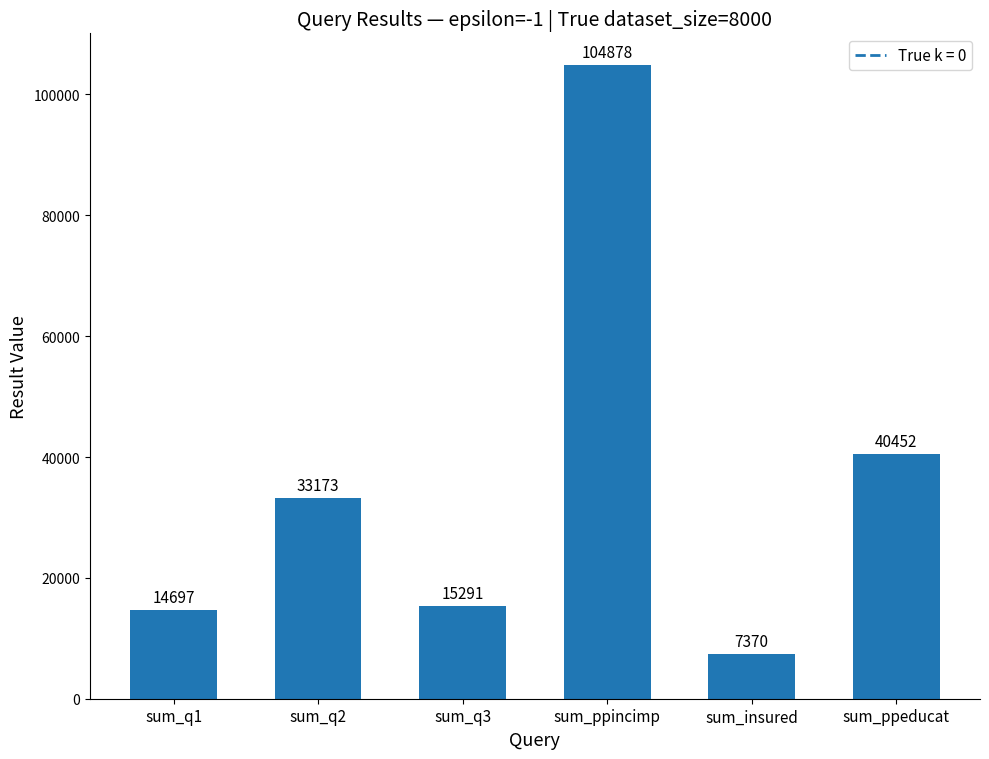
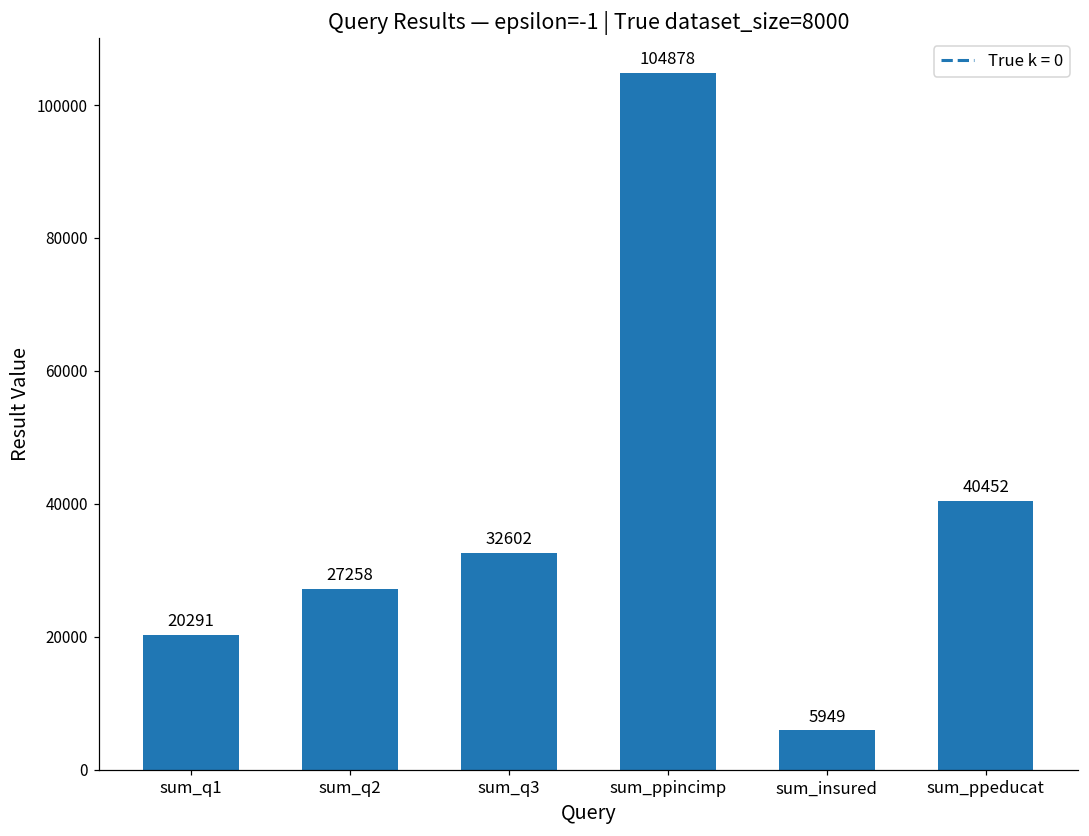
  {
-   "sum_q1": 14697,
-   "sum_q2": 33173,
-   "sum_q3": 15291,
+   "sum_q1": 20291,
+   "sum_q2": 27258,
+   "sum_q3": 32602,
    "sum_ppincimp": 104878,
-   "sum_insured": 7370,
+   "sum_insured": 5949,
    "sum_ppeducat": 40452
  }
